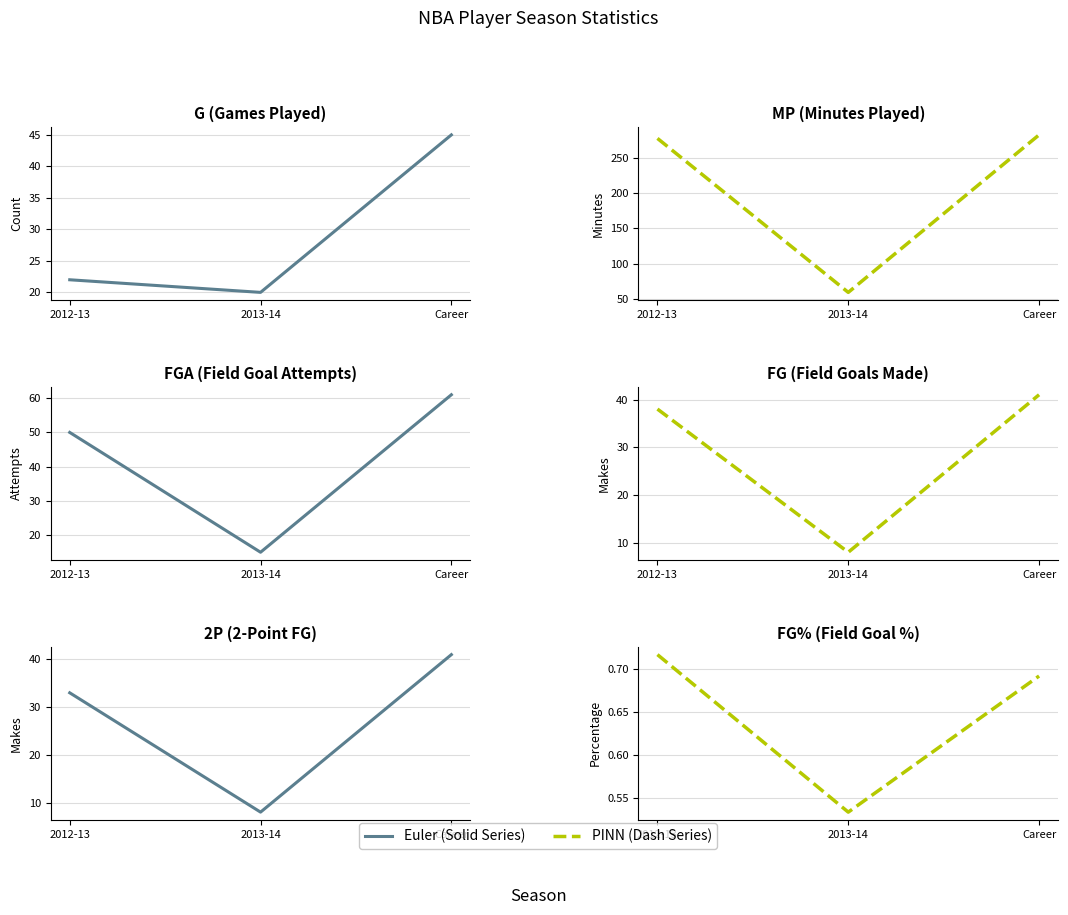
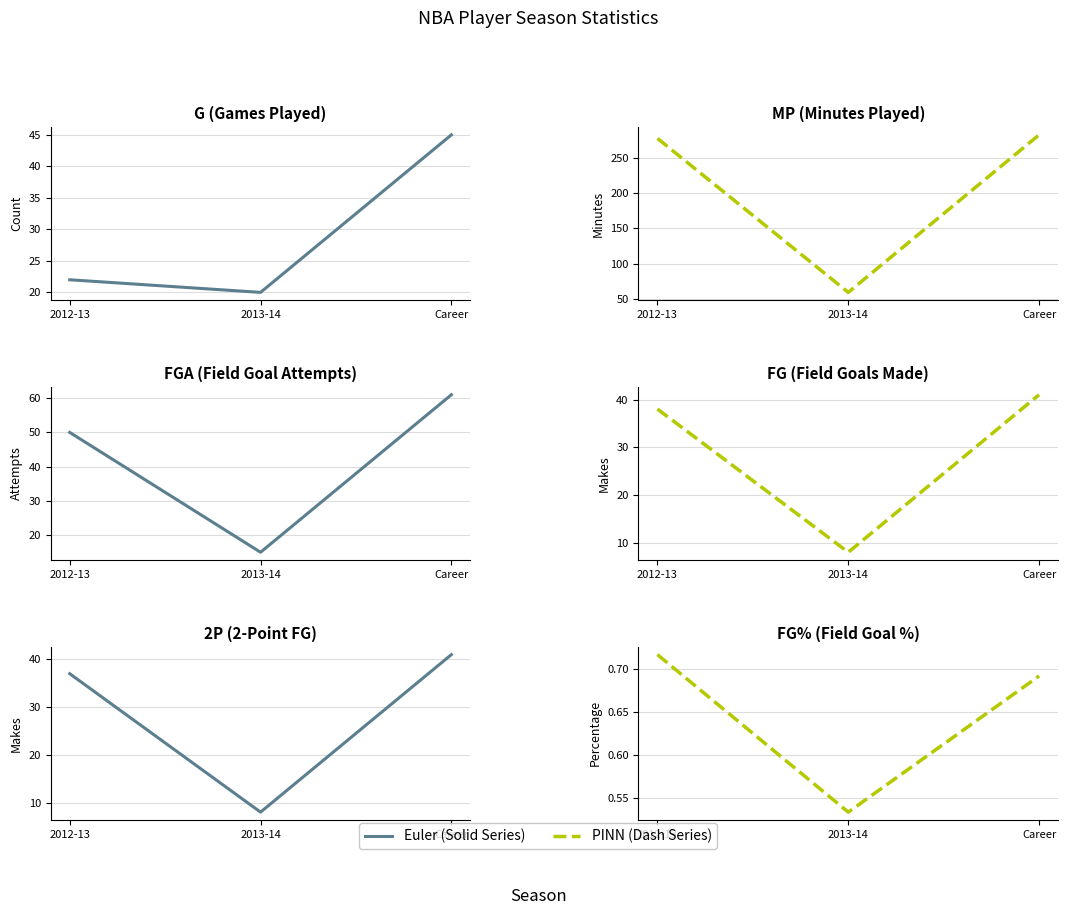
  {
    "G (Games Played)": {
      "2012-13": 22,
      "2013-14": 20,
      "Career": 45
    },
    "MP (Minutes Played)": {
      "2012-13": 280,
      "2013-14": 60,
      "Career": 280
    },
    "FGA (Field Goal Attempts)": {
      "2012-13": 50,
      "2013-14": 15,
      "Career": 61
    },
    "FG (Field Goals Made)": {
      "2012-13": 38,
      "2013-14": 8,
      "Career": 41
    },
    "2P (2-Point FG)": {
-     "2012-13": 33,
+     "2012-13": 37,
      "2013-14": 8,
      "Career": 41
    },
    "FG% (Field Goal %)": {
      "2012-13": 0.72,
      "2013-14": 0.53,
      "Career": 0.69
    }
  }
